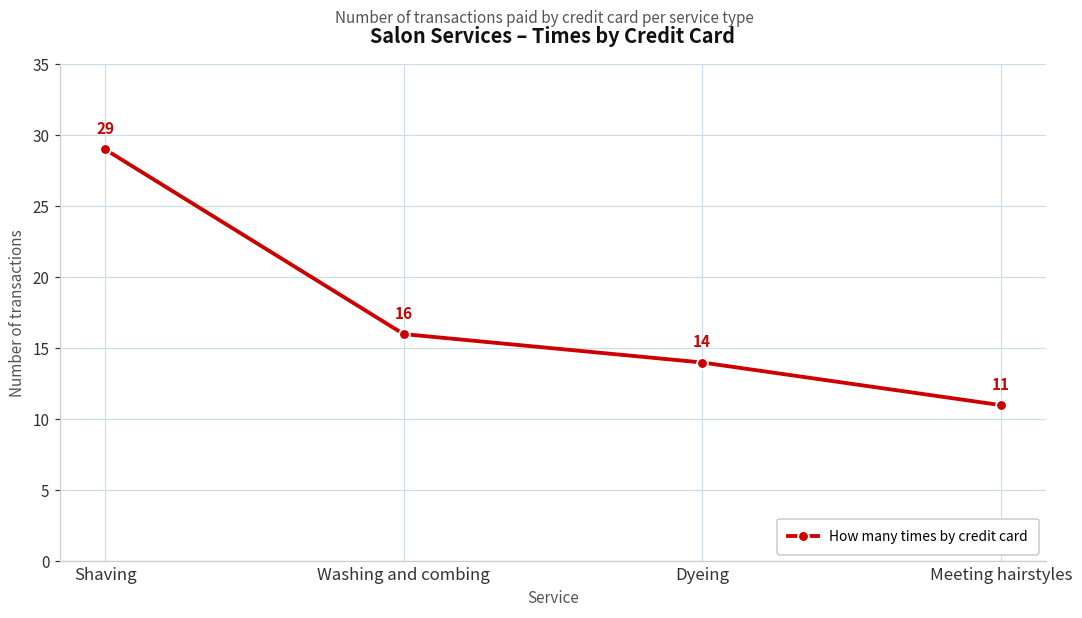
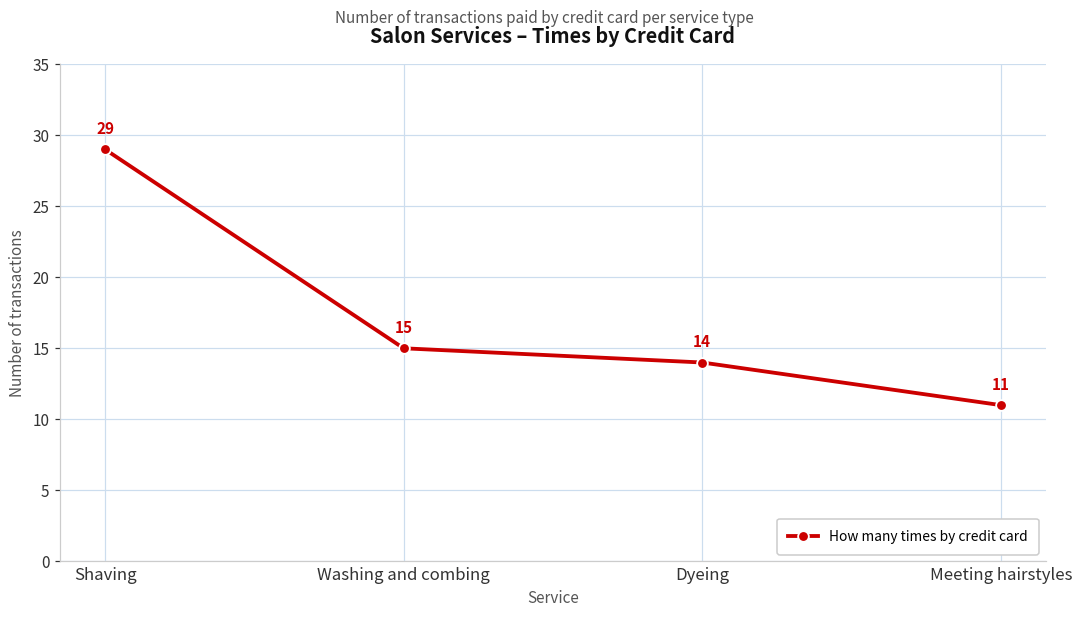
  {
    "Shaving": 29,
-   "Washing and combing": 16,
+   "Washing and combing": 15,
    "Dyeing": 14,
    "Meeting hairstyles": 11
  }
